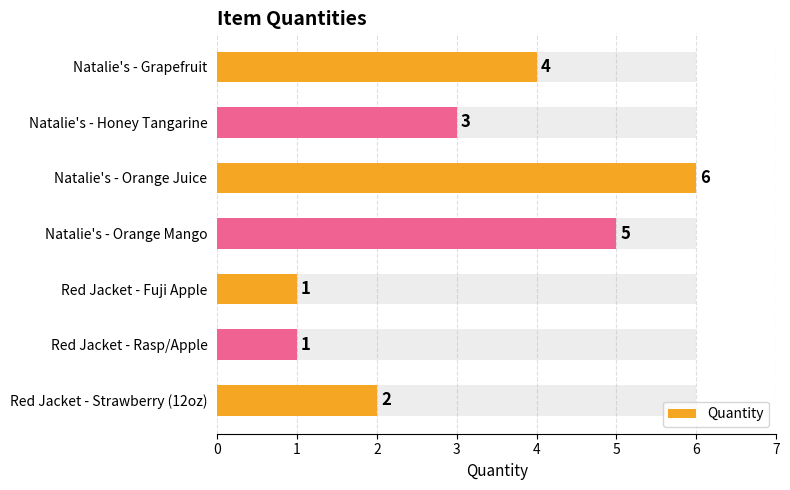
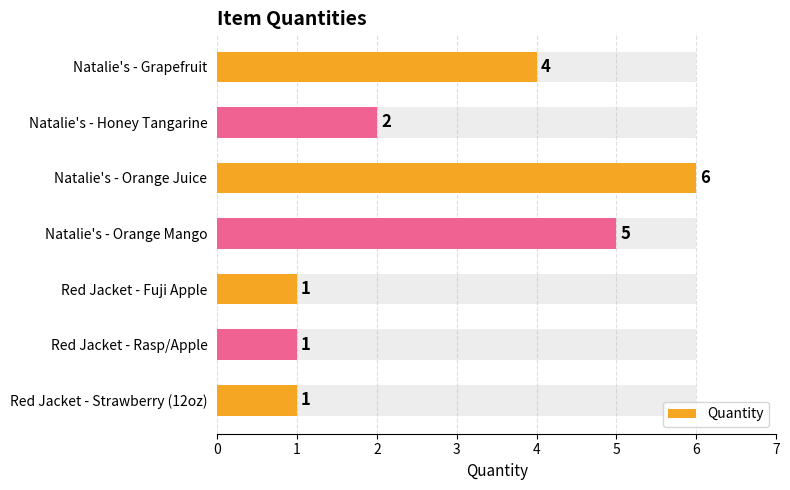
  {
    "Quantity": {
-     "Natalie's - Honey Tangarine": 3,
+     "Natalie's - Honey Tangarine": 2,
      "Natalie's - Orange Juice": 6,
-     "Red Jacket - Strawberry (12oz)": 2
+     "Red Jacket - Strawberry (12oz)": 1
    }
  }
